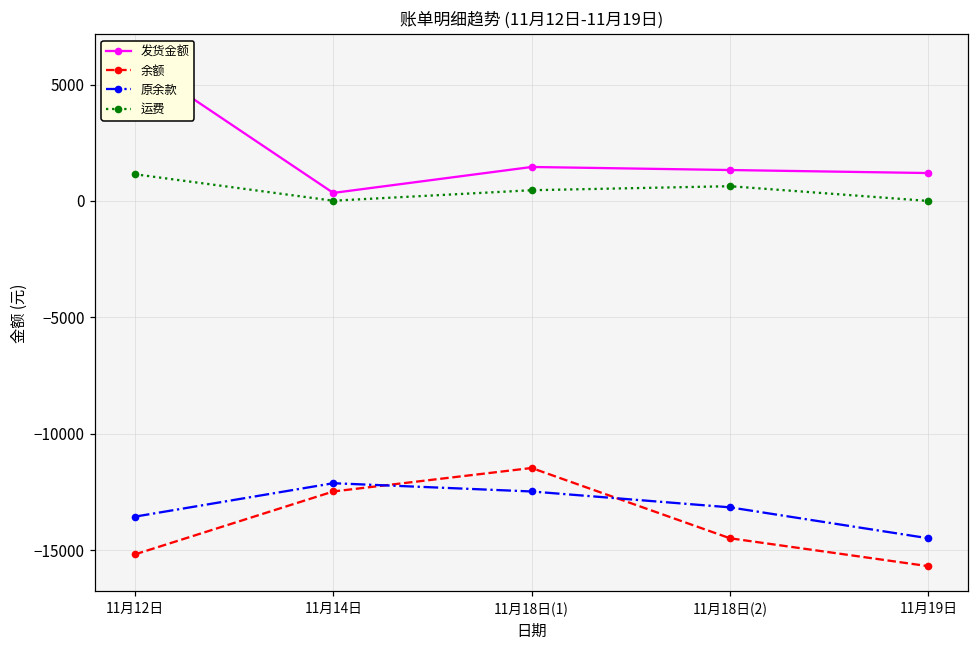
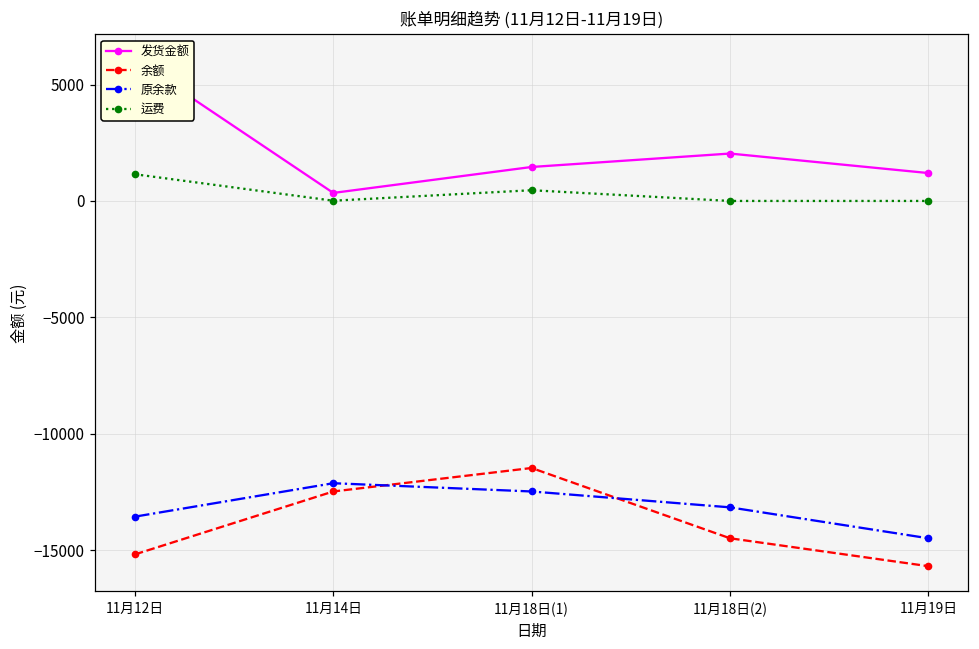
  {
    "发货金额": {
      "11月14日": 300,
      "11月18日(1)": 1500,
-     "11月18日(2)": 1300,
+     "11月18日(2)": 2000,
      "11月19日": 1200
    },
    "余额": {
      "11月12日": -15200,
      "11月14日": -12500,
      "11月18日(1)": -11500,
      "11月18日(2)": -14500,
      "11月19日": -15700
    },
    "原余款": {
      "11月12日": -13600,
      "11月14日": -12100,
      "11月18日(1)": -12500,
      "11月18日(2)": -13200,
      "11月19日": -14500
    },
    "运费": {
      "11月12日": 1100,
      "11月14日": 0,
      "11月18日(1)": 500,
-     "11月18日(2)": 600,
+     "11月18日(2)": 0,
      "11月19日": 0
    }
  }
